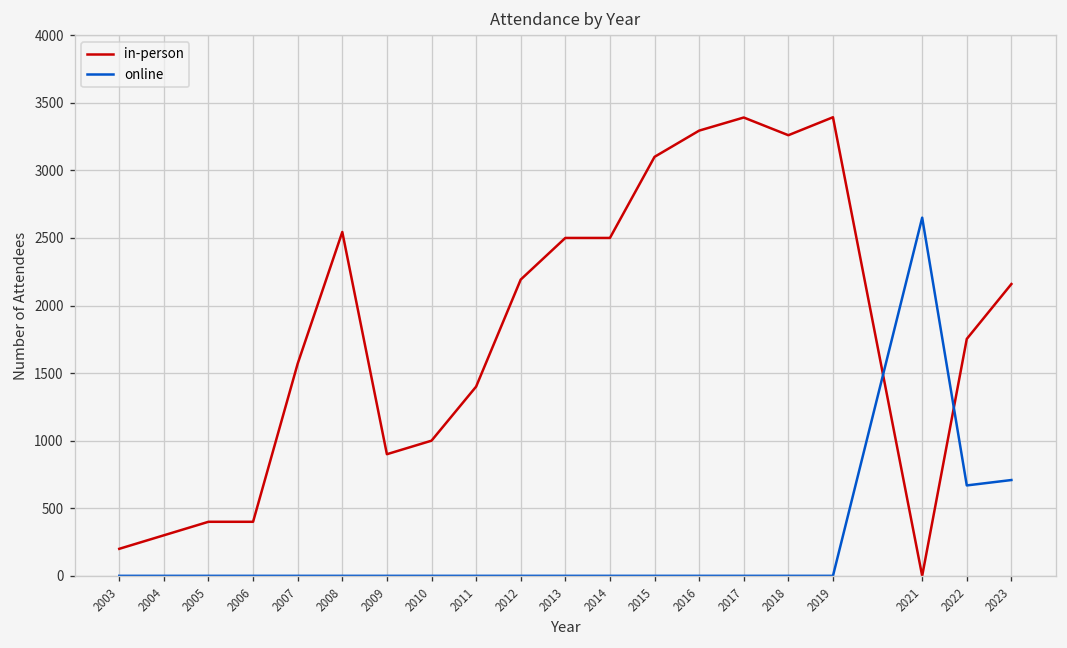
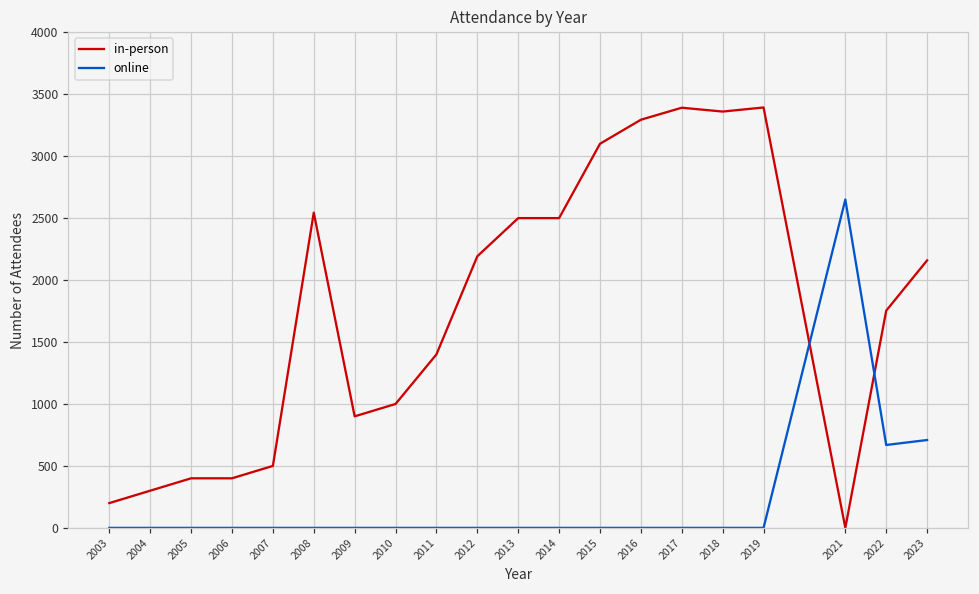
  {
    "in-person": {
      "2003": 200,
      "2004": 300,
      "2005": 400,
      "2006": 400,
-     "2007": 1570,
+     "2007": 500,
      "2008": 2540,
      "2009": 900,
      "2010": 1000,
      "2011": 1400,
      "2012": 2190,
      "2013": 2500,
      "2014": 2500,
      "2015": 3100,
      "2016": 3290,
      "2017": 3390,
-     "2018": 3260,
+     "2018": 3360,
      "2019": 3390,
      "2021": 0,
      "2022": 1750,
      "2023": 2160
    },
    "online": {
      "2003": 0,
      "2004": 0,
      "2005": 0,
      "2006": 0,
      "2007": 0,
      "2008": 0,
      "2009": 0,
      "2010": 0,
      "2011": 0,
      "2012": 0,
      "2013": 0,
      "2014": 0,
      "2015": 0,
      "2016": 0,
      "2017": 0,
      "2018": 0,
      "2019": 0,
      "2021": 2650,
      "2022": 670,
      "2023": 710
    }
  }
